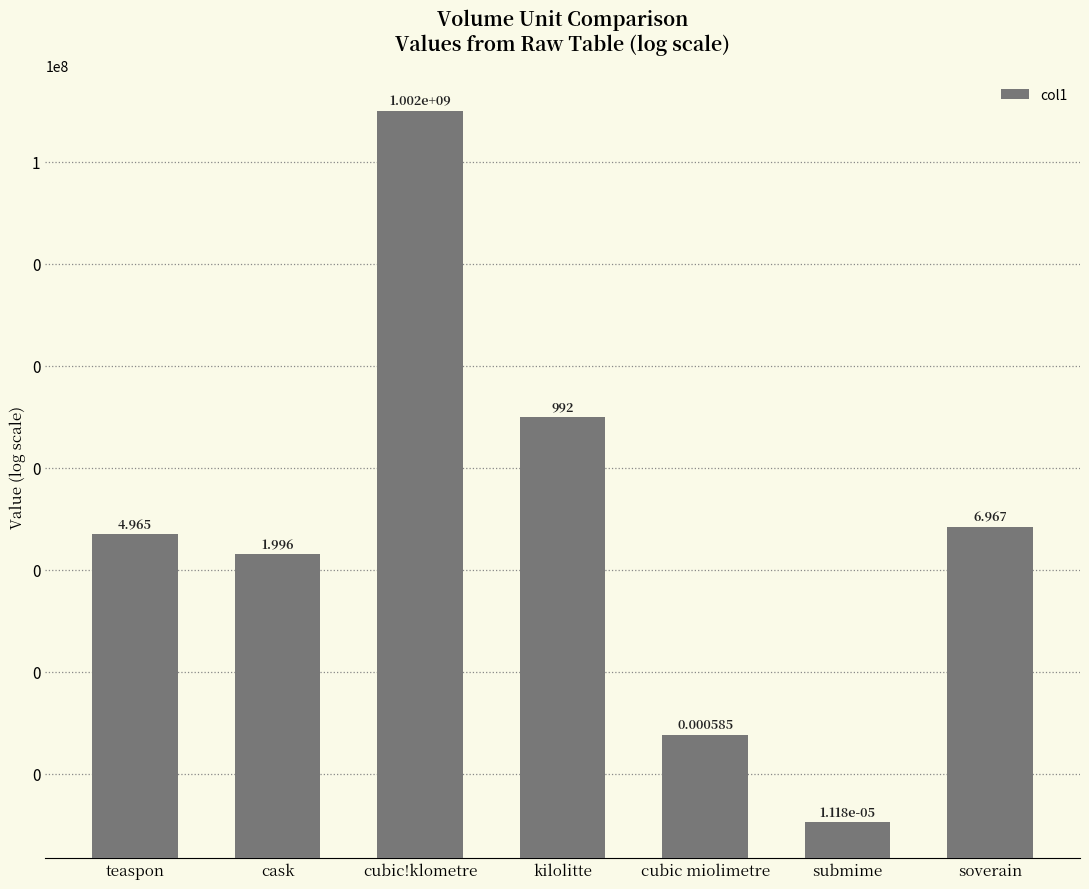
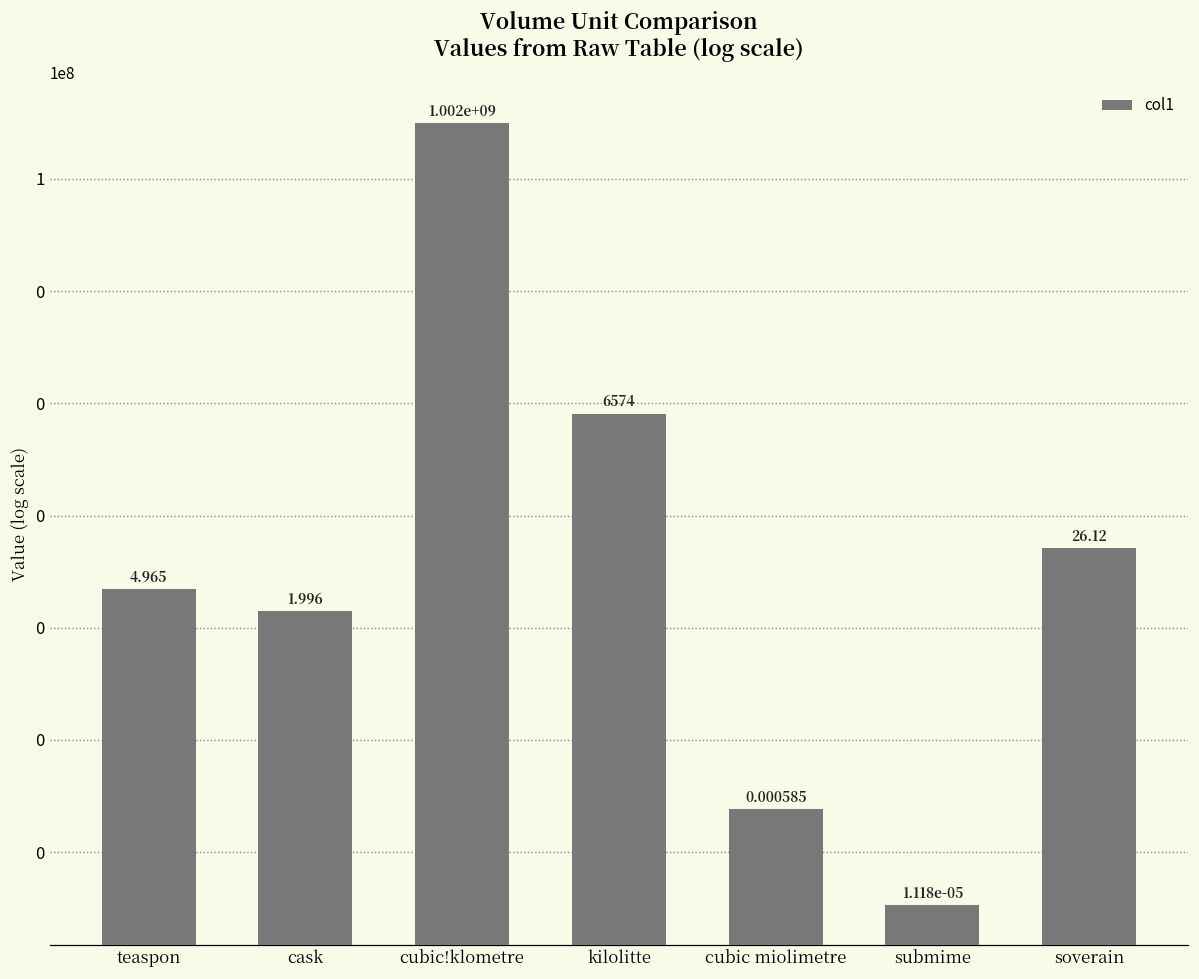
  {
    "teaspon": "4.965",
    "cask": "1.996",
    "cubic!klometre": "1.002e+09",
-   "kilolitte": "992",
+   "kilolitte": "6574",
    "cubic miolimetre": "0.000585",
    "submime": "1.118e-05",
-   "soverain": "6.967"
+   "soverain": "26.12"
  }
